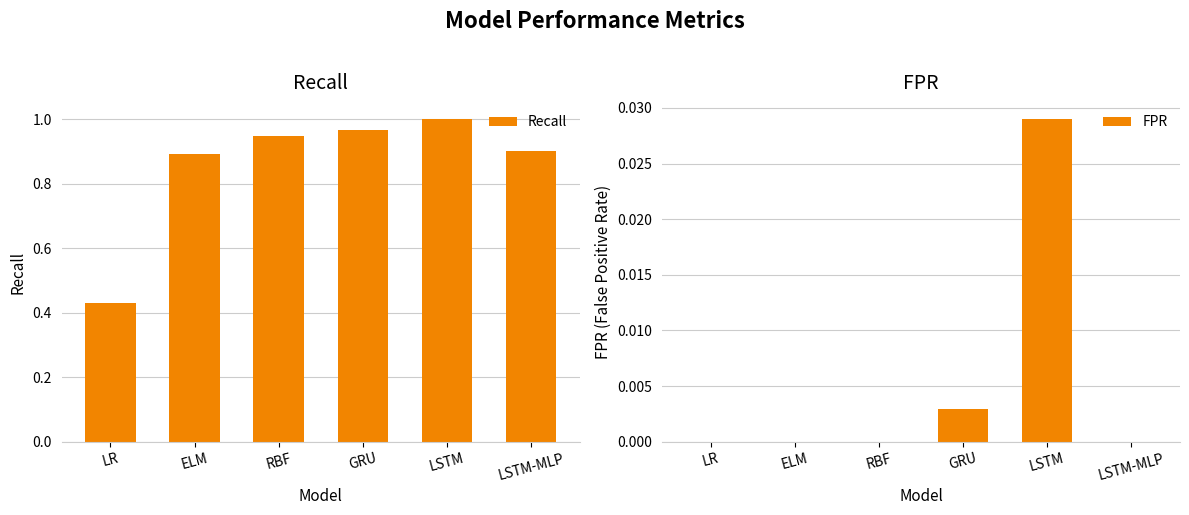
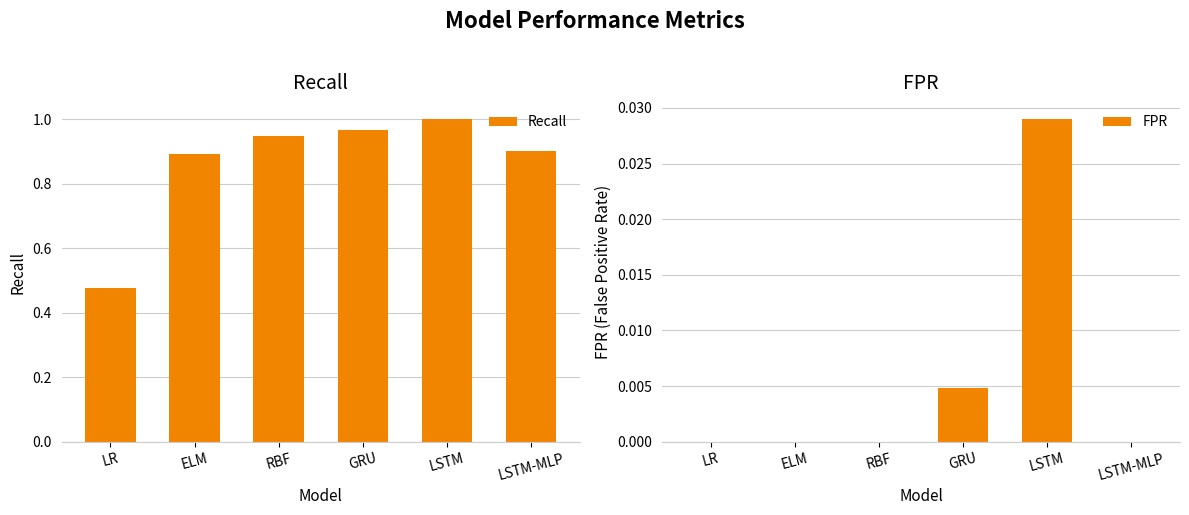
  {
    "Recall": {
-     "LR": 0.43,
+     "LR": 0.48,
      "ELM": 0.89,
      "RBF": 0.95,
      "GRU": 0.97,
      "LSTM": 1.00,
      "LSTM-MLP": 0.90
    },
    "FPR": {
      "LR": 0.0000,
      "ELM": 0.0000,
      "RBF": 0.0000,
-     "GRU": 0.0029,
+     "GRU": 0.0048,
      "LSTM": 0.0290,
      "LSTM-MLP": 0.0000
    }
  }
